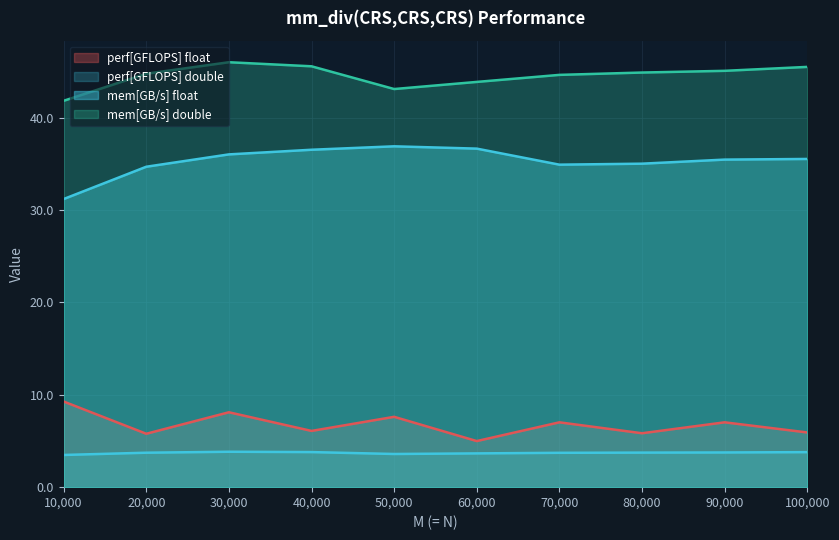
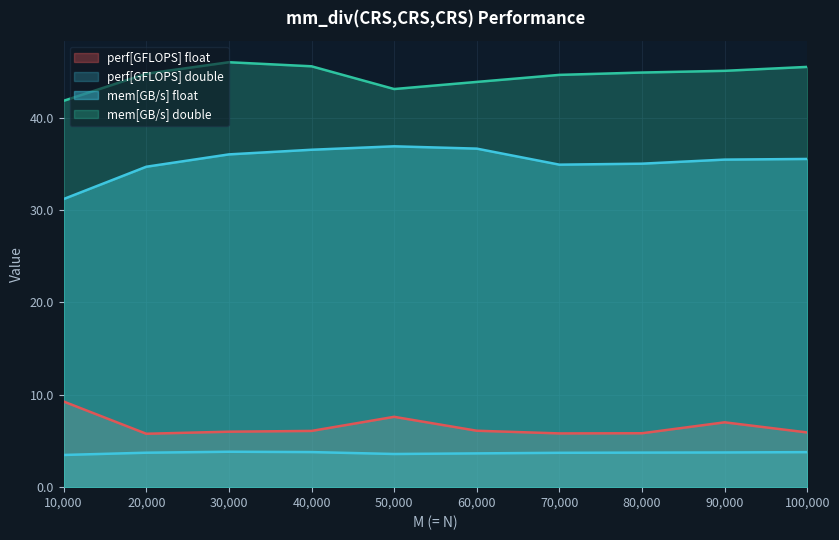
  {
    "perf[GFLOPS] float": {
      "10,000": 9,
      "20,000": 6,
-     "30,000": 8,
+     "30,000": 6,
      "40,000": 6,
      "50,000": 8,
-     "60,000": 5,
-     "70,000": 7,
+     "60,000": 6,
+     "70,000": 6,
      "80,000": 6,
      "90,000": 7,
      "100,000": 6
    }
  }
